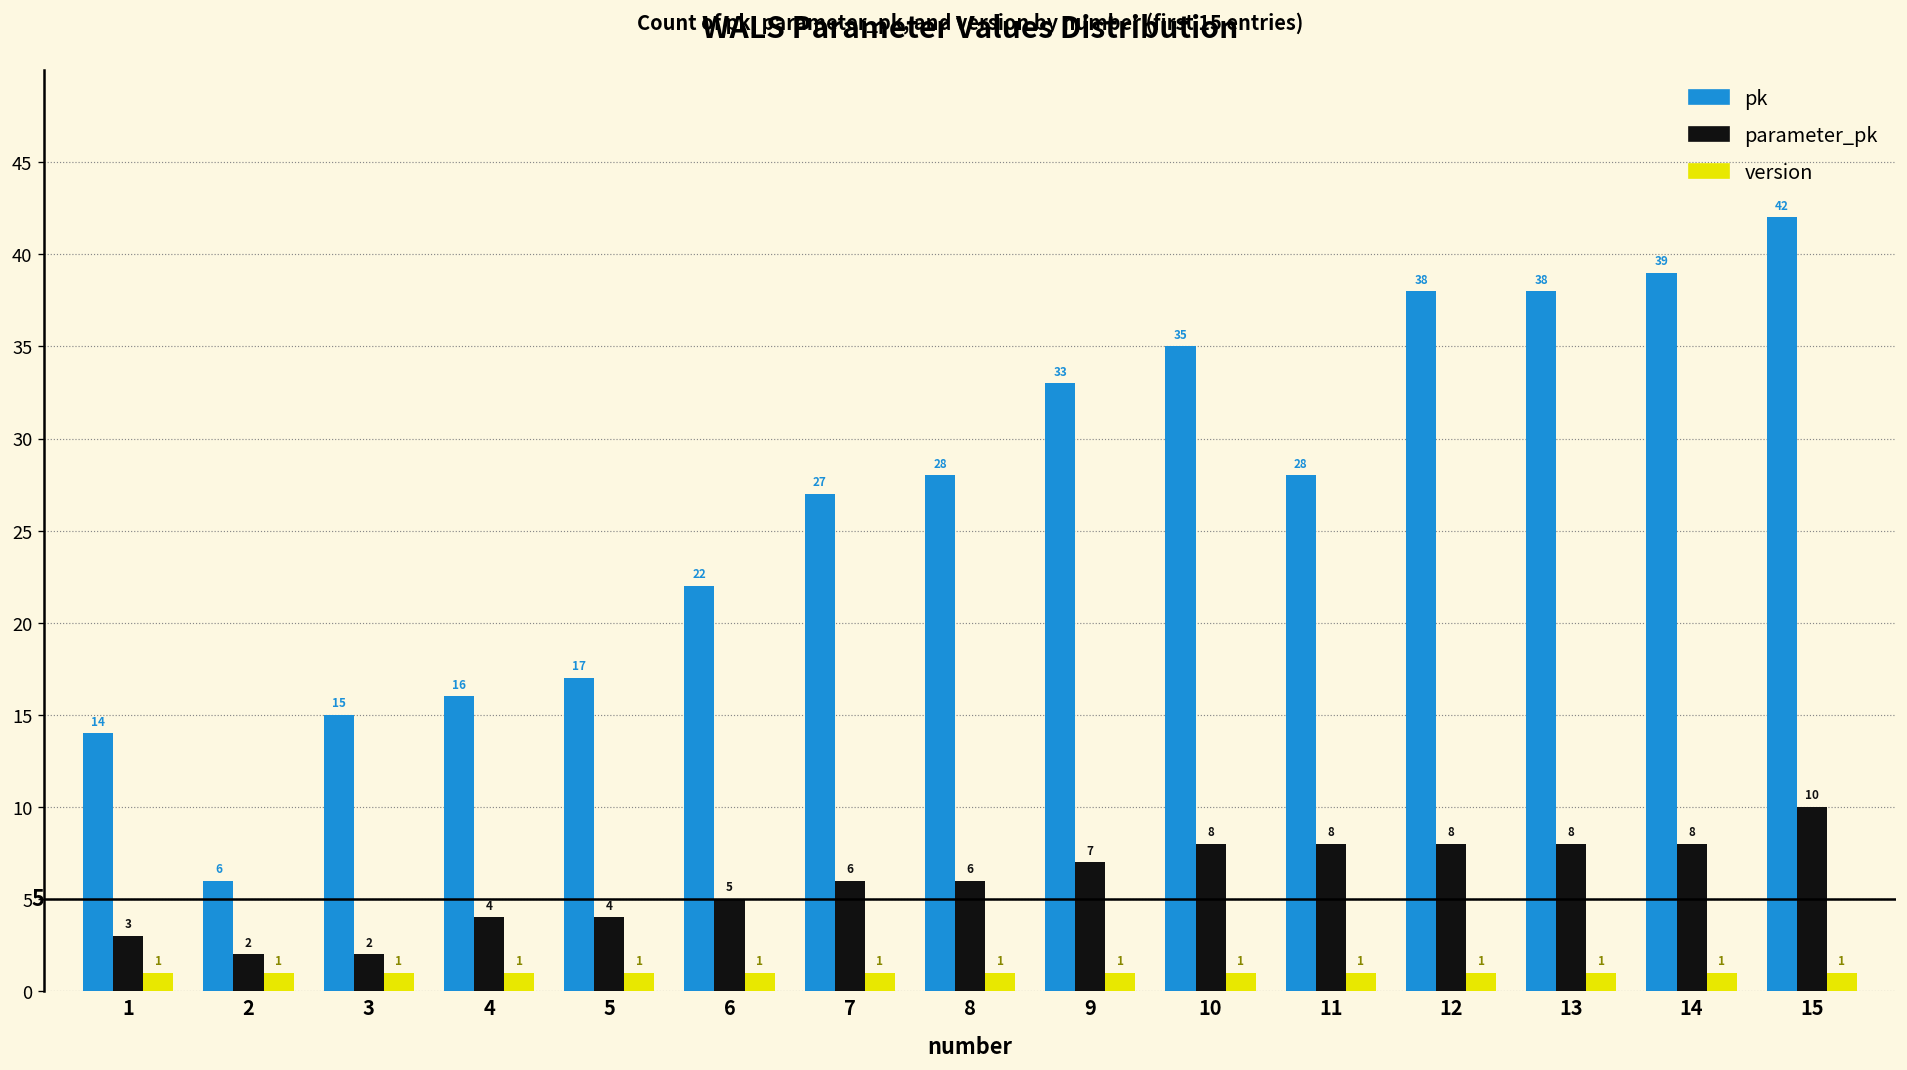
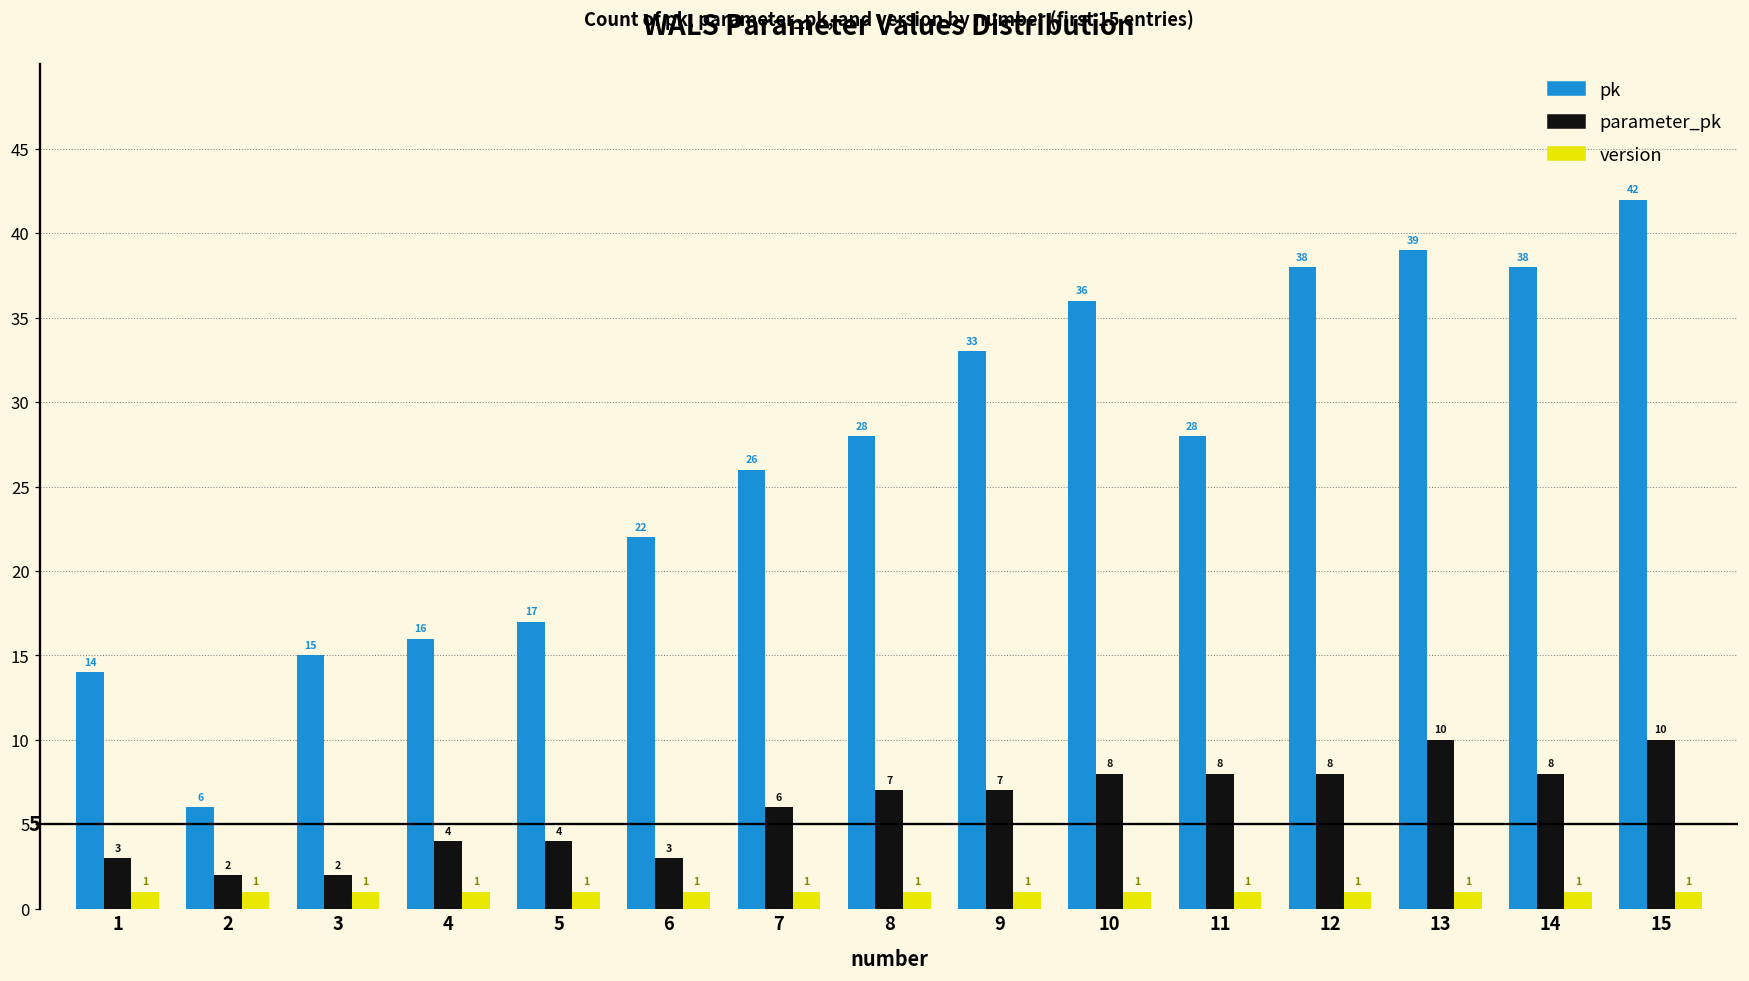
  {
    "pk": {
      "1": 14,
      "2": 6,
      "3": 15,
      "4": 16,
      "5": 17,
      "6": 22,
-     "7": 27,
+     "7": 26,
      "8": 28,
      "9": 33,
-     "10": 35,
+     "10": 36,
      "11": 28,
      "12": 38,
-     "13": 38,
-     "14": 39,
+     "13": 39,
+     "14": 38,
      "15": 42
    },
    "parameter_pk": {
      "1": 3,
      "2": 2,
      "3": 2,
      "4": 4,
      "5": 4,
-     "6": 5,
+     "6": 3,
      "7": 6,
-     "8": 6,
+     "8": 7,
      "9": 7,
      "10": 8,
      "11": 8,
      "12": 8,
-     "13": 8,
+     "13": 10,
      "14": 8,
      "15": 10
    },
    "version": {
      "1": 1,
      "2": 1,
      "3": 1,
      "4": 1,
      "5": 1,
      "6": 1,
      "7": 1,
      "8": 1,
      "9": 1,
      "10": 1,
      "11": 1,
      "12": 1,
      "13": 1,
      "14": 1,
      "15": 1
    }
  }
